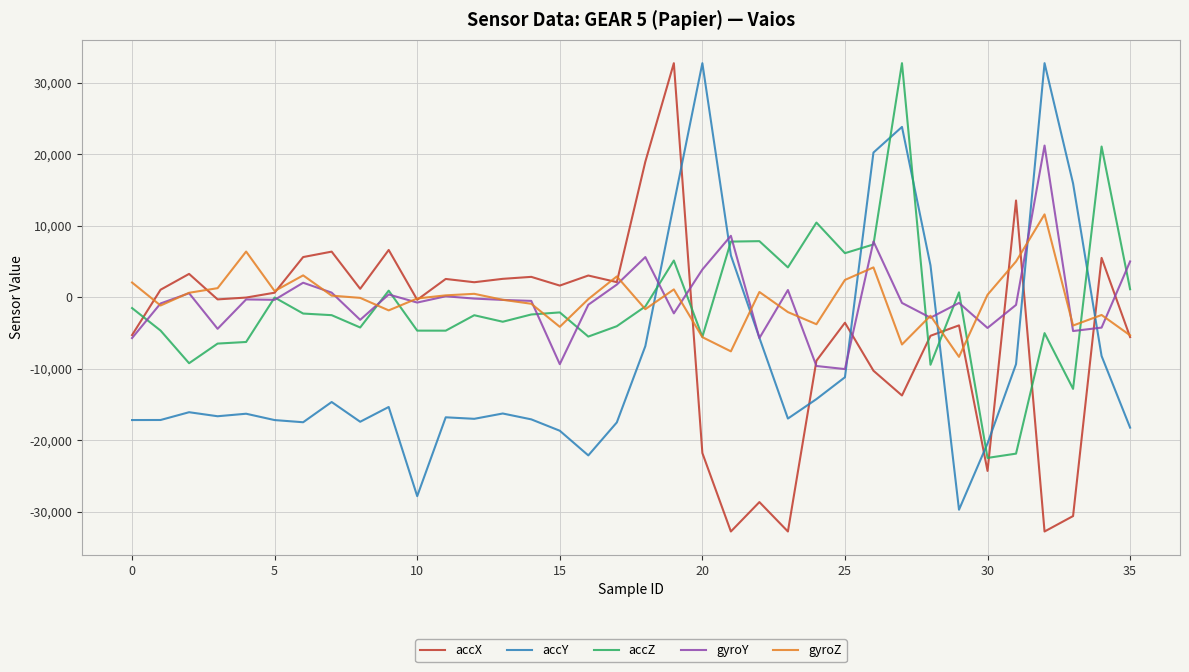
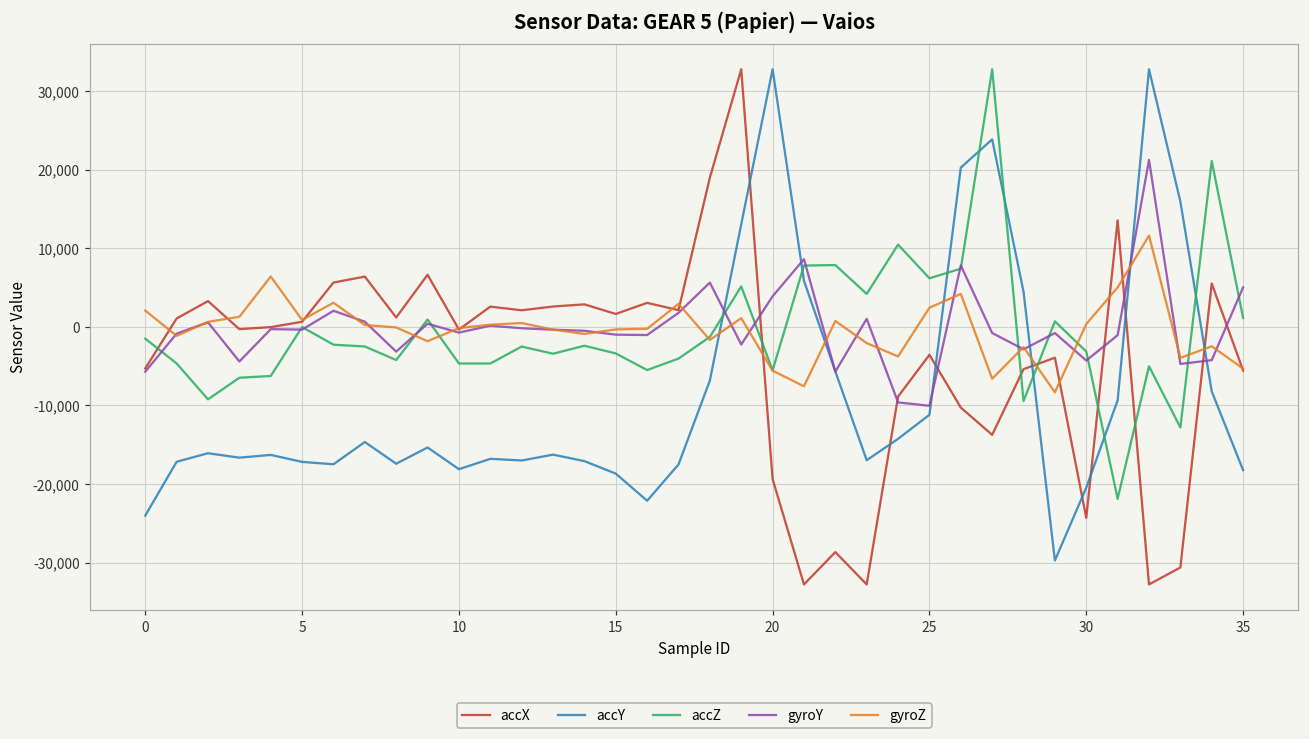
  {
    "accX": {
      "0": "-5,000",
      "15": "2,000",
-     "20": "-22,000",
+     "20": "-19,000",
      "25": "-4,000",
      "30": "-24,000"
    },
    "accY": {
-     "0": "-17,000",
+     "0": "-24,000",
      "5": "-17,000",
-     "10": "-28,000",
+     "10": "-18,000",
      "15": "-19,000",
      "20": "33,000",
      "25": "-11,000",
      "30": "-20,000",
      "35": "-18,000"
    },
    "accZ": {
      "0": "-2,000",
      "10": "-5,000",
-     "15": "-2,000",
+     "15": "-3,000",
      "25": "6,000",
-     "30": "-22,000",
+     "30": "-3,000",
      "35": "1,000"
    },
    "gyroY": {
      "0": "-6,000",
      "10": "-1,000",
-     "15": "-9,000",
+     "15": "-1,000",
      "20": "4,000",
      "25": "-10,000",
      "30": "-4,000",
      "35": "5,000"
    },
    "gyroZ": {
      "0": "2,000",
-     "15": "-4,000",
+     "15": "0",
      "25": "2,000",
      "30": "0"
    }
  }
